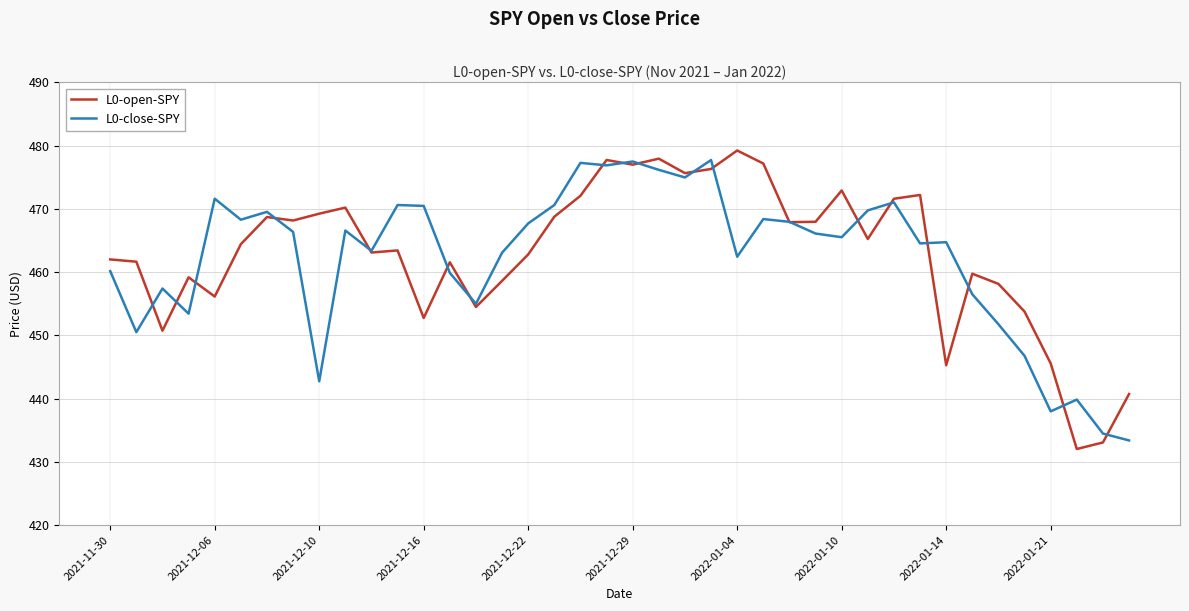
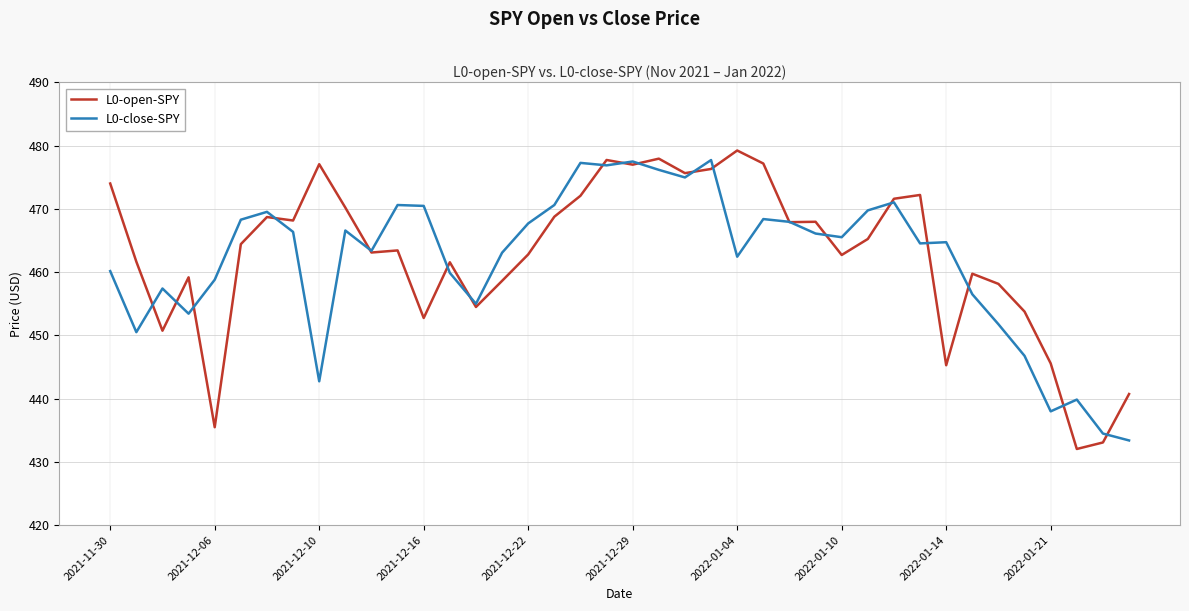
  {
    "L0-open-SPY": {
-     "2021-11-30": 462,
-     "2021-12-06": 456,
-     "2021-12-10": 469,
+     "2021-11-30": 474,
+     "2021-12-06": 435,
+     "2021-12-10": 477,
      "2021-12-16": 453,
      "2021-12-22": 463,
      "2021-12-29": 477,
      "2022-01-04": 479,
-     "2022-01-10": 473,
+     "2022-01-10": 463,
      "2022-01-14": 445,
      "2022-01-21": 446
    },
    "L0-close-SPY": {
      "2021-11-30": 460,
-     "2021-12-06": 472,
+     "2021-12-06": 459,
      "2021-12-10": 443,
      "2021-12-16": 470,
      "2021-12-22": 468,
      "2021-12-29": 477,
      "2022-01-04": 462,
      "2022-01-10": 466,
      "2022-01-14": 465,
      "2022-01-21": 438
    }
  }
